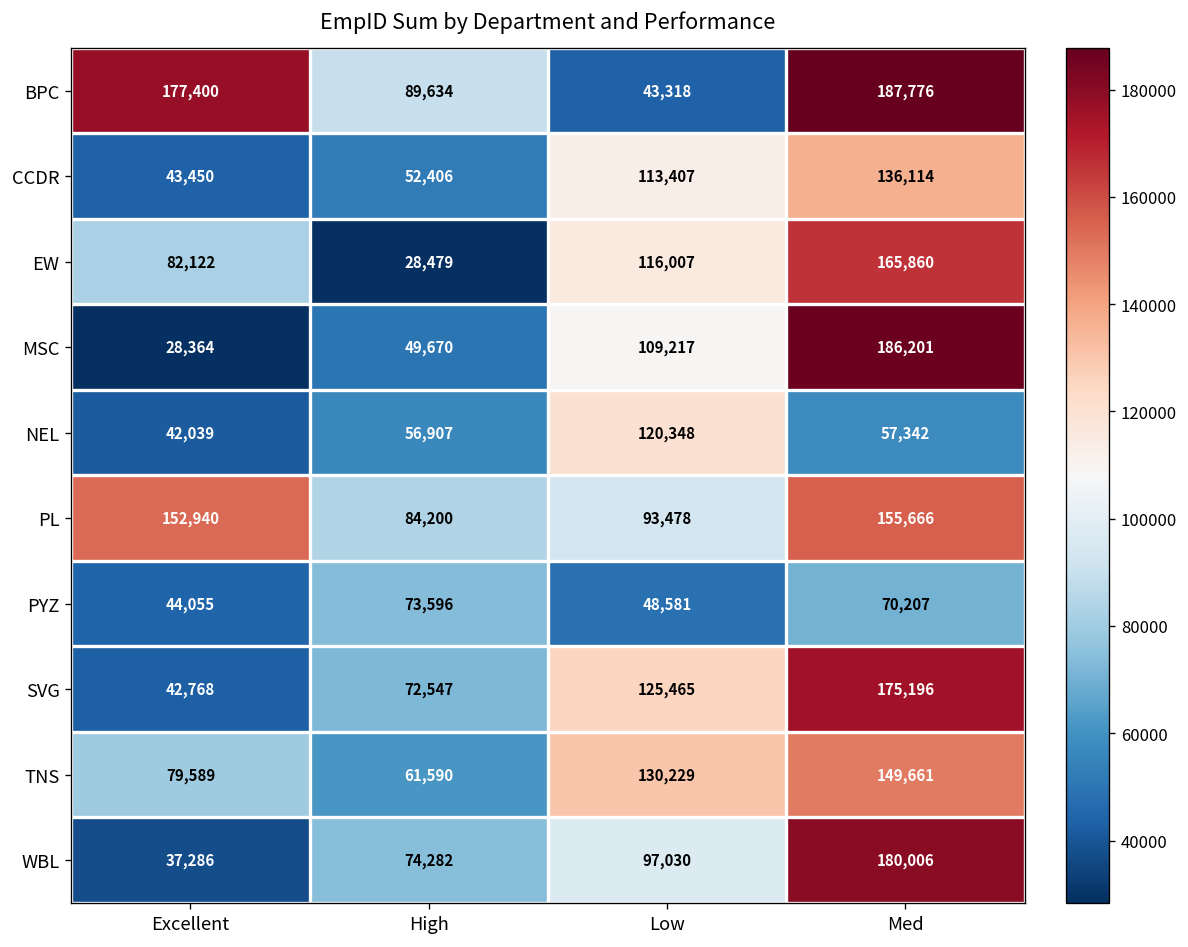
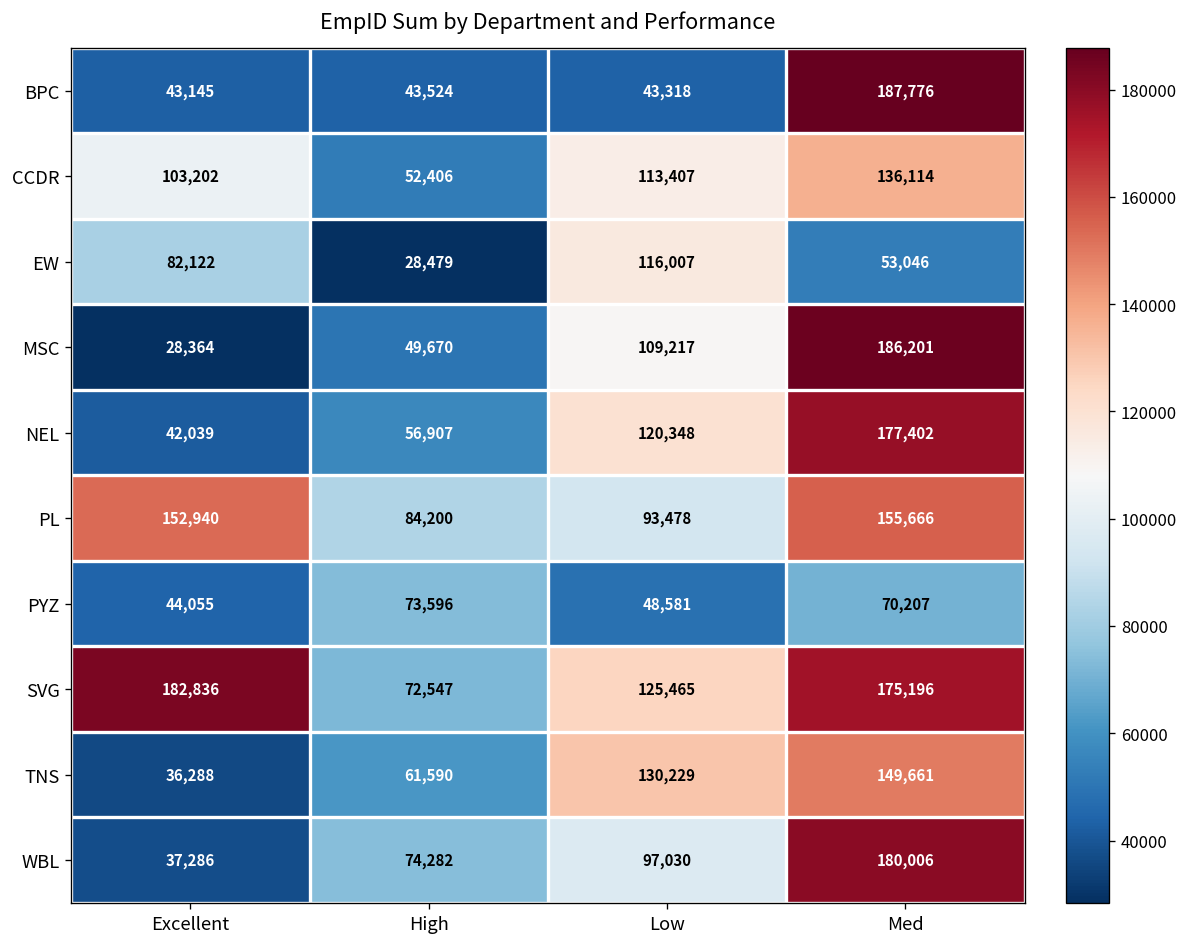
  {
    "BPC": {
-     "Excellent": "177,400",
-     "High": "89,634",
+     "Excellent": "43,145",
+     "High": "43,524",
      "Low": "43,318",
      "Med": "187,776"
    },
    "CCDR": {
-     "Excellent": "43,450",
+     "Excellent": "103,202",
      "High": "52,406",
      "Low": "113,407",
      "Med": "136,114"
    },
    "EW": {
      "Excellent": "82,122",
      "High": "28,479",
      "Low": "116,007",
-     "Med": "165,860"
+     "Med": "53,046"
    },
    "MSC": {
      "Excellent": "28,364",
      "High": "49,670",
      "Low": "109,217",
      "Med": "186,201"
    },
    "NEL": {
      "Excellent": "42,039",
      "High": "56,907",
      "Low": "120,348",
-     "Med": "57,342"
+     "Med": "177,402"
    },
    "PL": {
      "Excellent": "152,940",
      "High": "84,200",
      "Low": "93,478",
      "Med": "155,666"
    },
    "PYZ": {
      "Excellent": "44,055",
      "High": "73,596",
      "Low": "48,581",
      "Med": "70,207"
    },
    "SVG": {
-     "Excellent": "42,768",
+     "Excellent": "182,836",
      "High": "72,547",
      "Low": "125,465",
      "Med": "175,196"
    },
    "TNS": {
-     "Excellent": "79,589",
+     "Excellent": "36,288",
      "High": "61,590",
      "Low": "130,229",
      "Med": "149,661"
    },
    "WBL": {
      "Excellent": "37,286",
      "High": "74,282",
      "Low": "97,030",
      "Med": "180,006"
    }
  }
